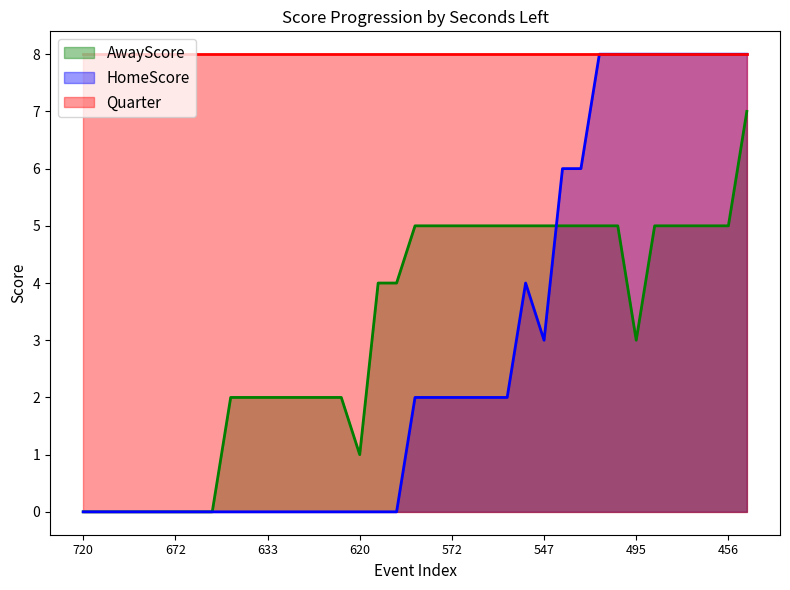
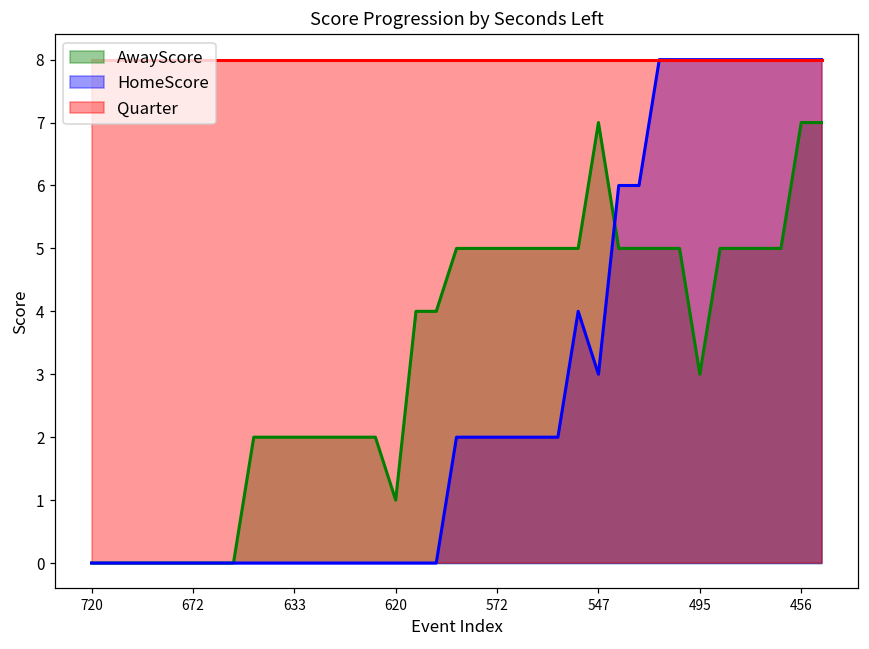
  {
    "AwayScore": {
      "620": 1,
-     "547": 5,
+     "547": 7,
      "495": 3,
-     "456": 5
+     "456": 7
    },
    "HomeScore": {
      "620": 0,
      "547": 3
    },
    "Quarter": {
      "620": 8,
      "547": 8
    }
  }
